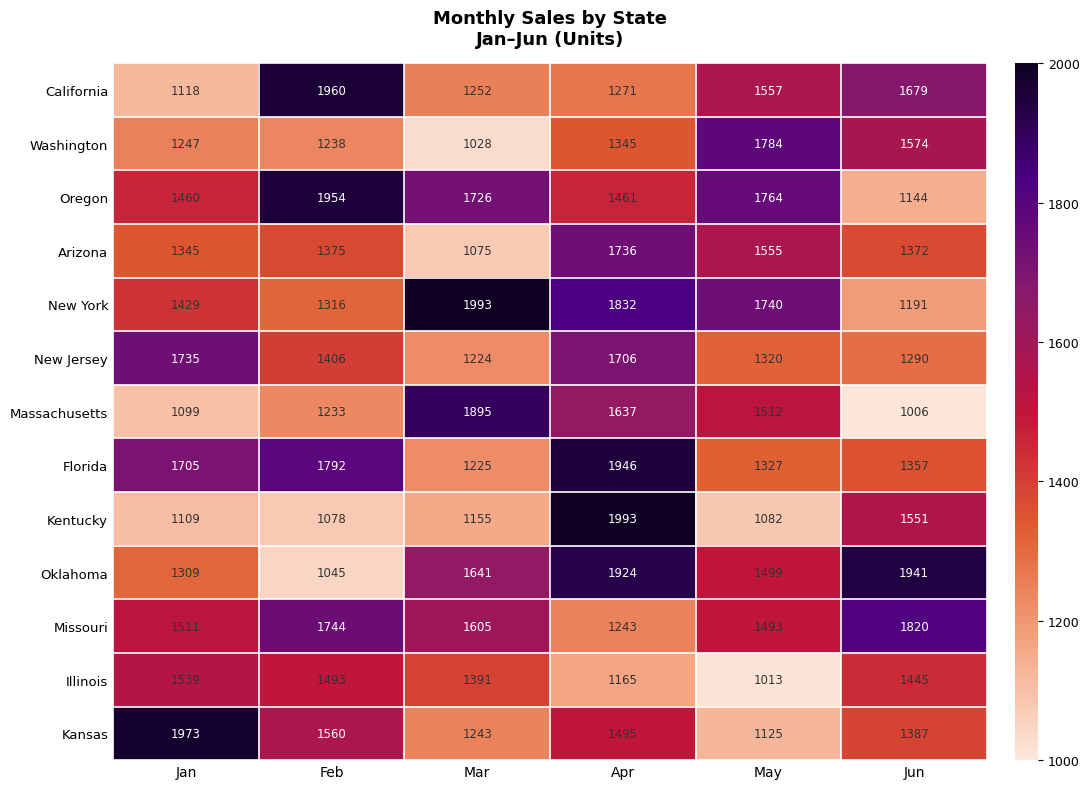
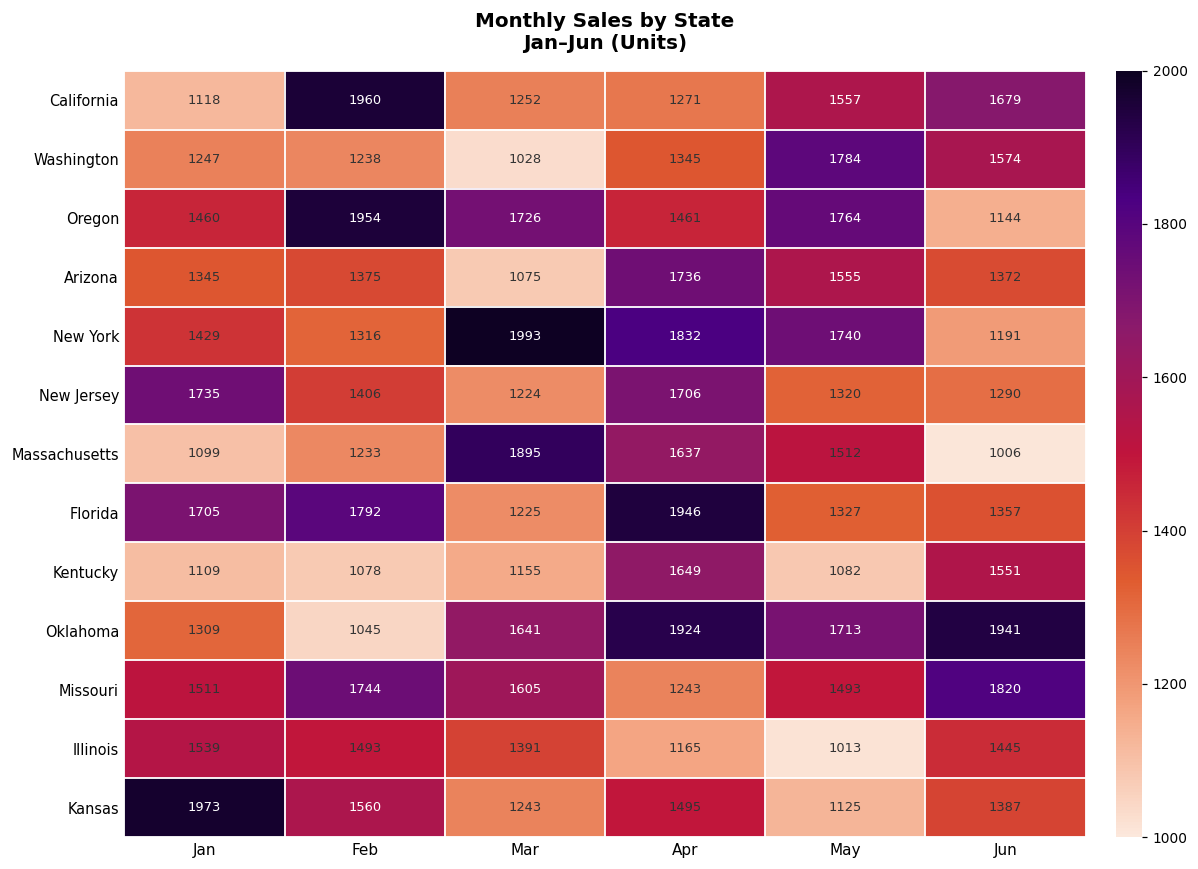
  {
    "California": {
      "Jan": 1118,
      "Feb": 1960,
      "Mar": 1252,
      "Apr": 1271,
      "May": 1557,
      "Jun": 1679
    },
    "Washington": {
      "Jan": 1247,
      "Feb": 1238,
      "Mar": 1028,
      "Apr": 1345,
      "May": 1784,
      "Jun": 1574
    },
    "Oregon": {
      "Jan": 1460,
      "Feb": 1954,
      "Mar": 1726,
      "Apr": 1461,
      "May": 1764,
      "Jun": 1144
    },
    "Arizona": {
      "Jan": 1345,
      "Feb": 1375,
      "Mar": 1075,
      "Apr": 1736,
      "May": 1555,
      "Jun": 1372
    },
    "New York": {
      "Jan": 1429,
      "Feb": 1316,
      "Mar": 1993,
      "Apr": 1832,
      "May": 1740,
      "Jun": 1191
    },
    "New Jersey": {
      "Jan": 1735,
      "Feb": 1406,
      "Mar": 1224,
      "Apr": 1706,
      "May": 1320,
      "Jun": 1290
    },
    "Massachusetts": {
      "Jan": 1099,
      "Feb": 1233,
      "Mar": 1895,
      "Apr": 1637,
      "May": 1512,
      "Jun": 1006
    },
    "Florida": {
      "Jan": 1705,
      "Feb": 1792,
      "Mar": 1225,
      "Apr": 1946,
      "May": 1327,
      "Jun": 1357
    },
    "Kentucky": {
      "Jan": 1109,
      "Feb": 1078,
      "Mar": 1155,
-     "Apr": 1993,
+     "Apr": 1649,
      "May": 1082,
      "Jun": 1551
    },
    "Oklahoma": {
      "Jan": 1309,
      "Feb": 1045,
      "Mar": 1641,
      "Apr": 1924,
-     "May": 1499,
+     "May": 1713,
      "Jun": 1941
    },
    "Missouri": {
      "Jan": 1511,
      "Feb": 1744,
      "Mar": 1605,
      "Apr": 1243,
      "May": 1493,
      "Jun": 1820
    },
    "Illinois": {
      "Jan": 1539,
      "Feb": 1493,
      "Mar": 1391,
      "Apr": 1165,
      "May": 1013,
      "Jun": 1445
    },
    "Kansas": {
      "Jan": 1973,
      "Feb": 1560,
      "Mar": 1243,
      "Apr": 1495,
      "May": 1125,
      "Jun": 1387
    }
  }
